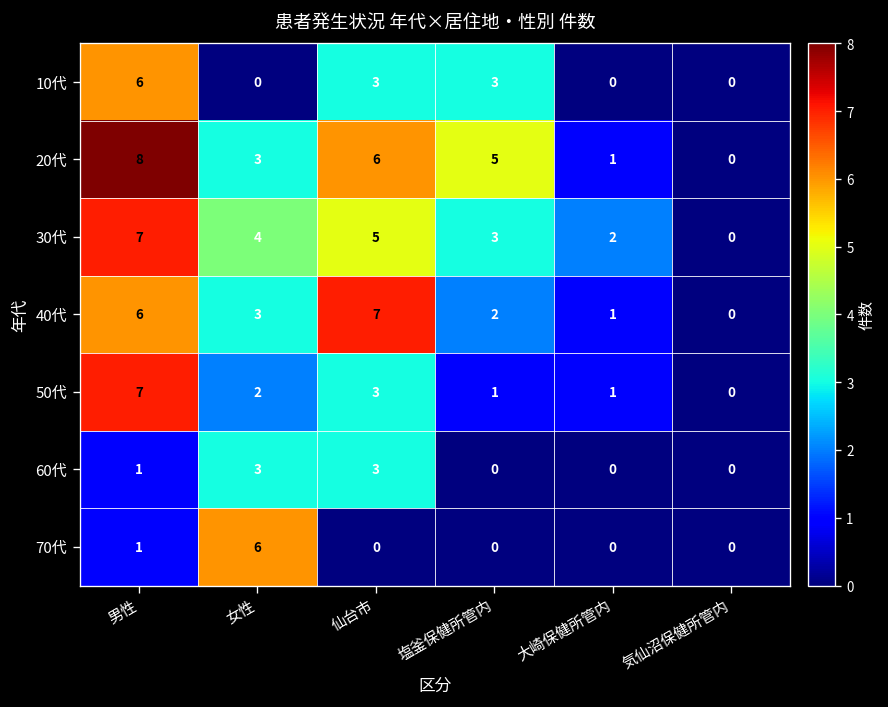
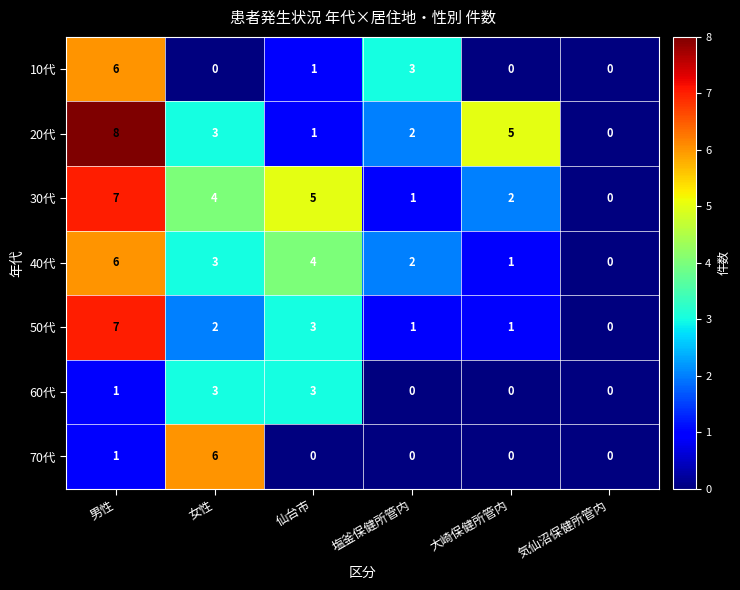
  {
    "10代": {
      "男性": 6,
      "女性": 0,
-     "仙台市": 3,
+     "仙台市": 1,
      "塩釜保健所管内": 3,
      "大崎保健所管内": 0,
      "気仙沼保健所管内": 0
    },
    "20代": {
      "男性": 8,
      "女性": 3,
-     "仙台市": 6,
-     "塩釜保健所管内": 5,
-     "大崎保健所管内": 1,
+     "仙台市": 1,
+     "塩釜保健所管内": 2,
+     "大崎保健所管内": 5,
      "気仙沼保健所管内": 0
    },
    "30代": {
      "男性": 7,
      "女性": 4,
      "仙台市": 5,
-     "塩釜保健所管内": 3,
+     "塩釜保健所管内": 1,
      "大崎保健所管内": 2,
      "気仙沼保健所管内": 0
    },
    "40代": {
      "男性": 6,
      "女性": 3,
-     "仙台市": 7,
+     "仙台市": 4,
      "塩釜保健所管内": 2,
      "大崎保健所管内": 1,
      "気仙沼保健所管内": 0
    },
    "50代": {
      "男性": 7,
      "女性": 2,
      "仙台市": 3,
      "塩釜保健所管内": 1,
      "大崎保健所管内": 1,
      "気仙沼保健所管内": 0
    },
    "60代": {
      "男性": 1,
      "女性": 3,
      "仙台市": 3,
      "塩釜保健所管内": 0,
      "大崎保健所管内": 0,
      "気仙沼保健所管内": 0
    },
    "70代": {
      "男性": 1,
      "女性": 6,
      "仙台市": 0,
      "塩釜保健所管内": 0,
      "大崎保健所管内": 0,
      "気仙沼保健所管内": 0
    }
  }
